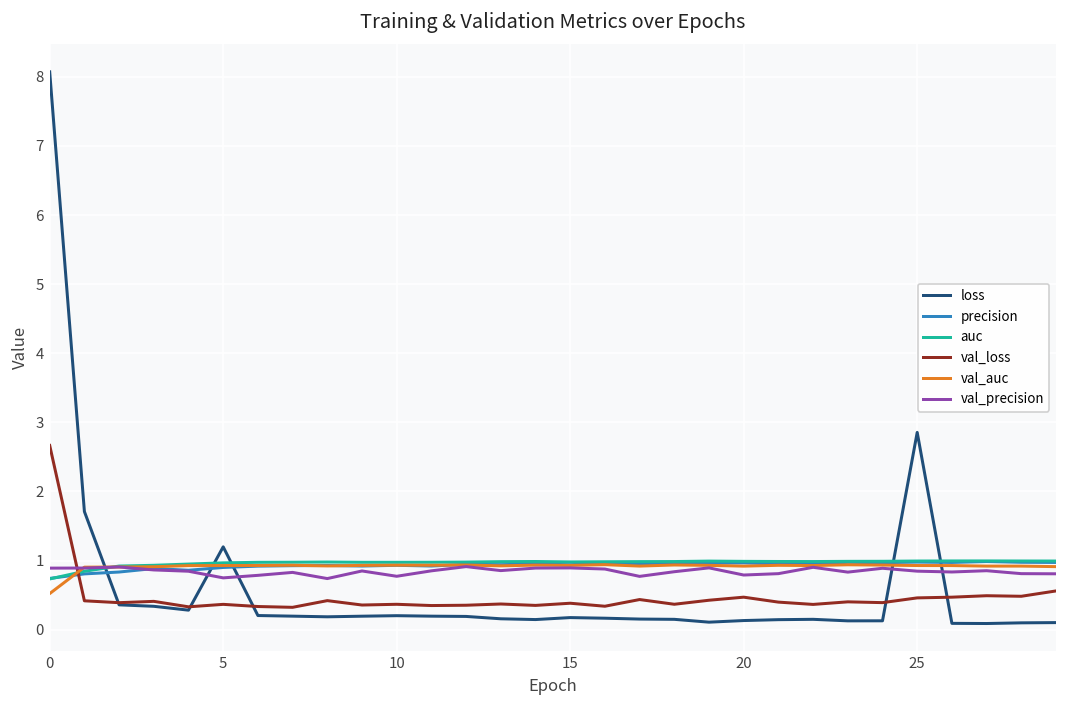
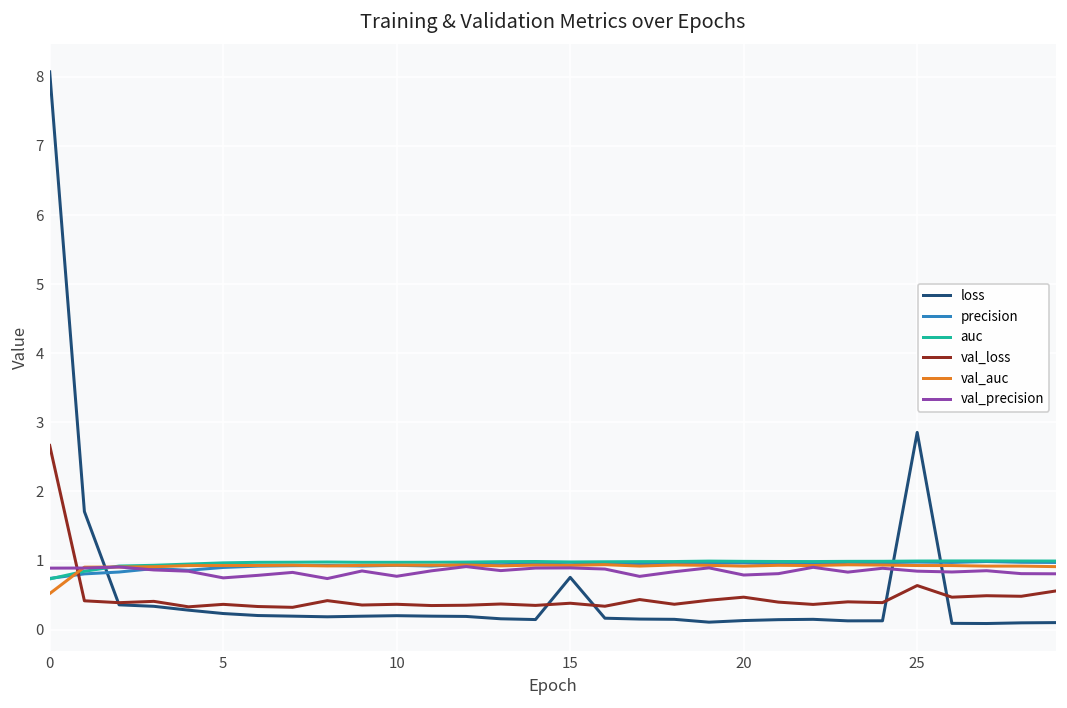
  {
    "loss": {
      "0": 8.1,
-     "5": 1.2,
+     "5": 0.2,
      "10": 0.2,
-     "15": 0.2,
+     "15": 0.8,
      "20": 0.1,
      "25": 2.9
    },
    "val_loss": {
      "0": 2.7,
      "5": 0.4,
      "10": 0.4,
      "15": 0.4,
      "20": 0.5,
-     "25": 0.5
+     "25": 0.6
    },
    "val_auc": {
      "0": 0.5,
      "20": 0.9,
      "25": 0.9
    },
    "val_precision": {
      "0": 0.9,
      "5": 0.8,
      "10": 0.8,
      "20": 0.8,
      "25": 0.8
    }
  }
